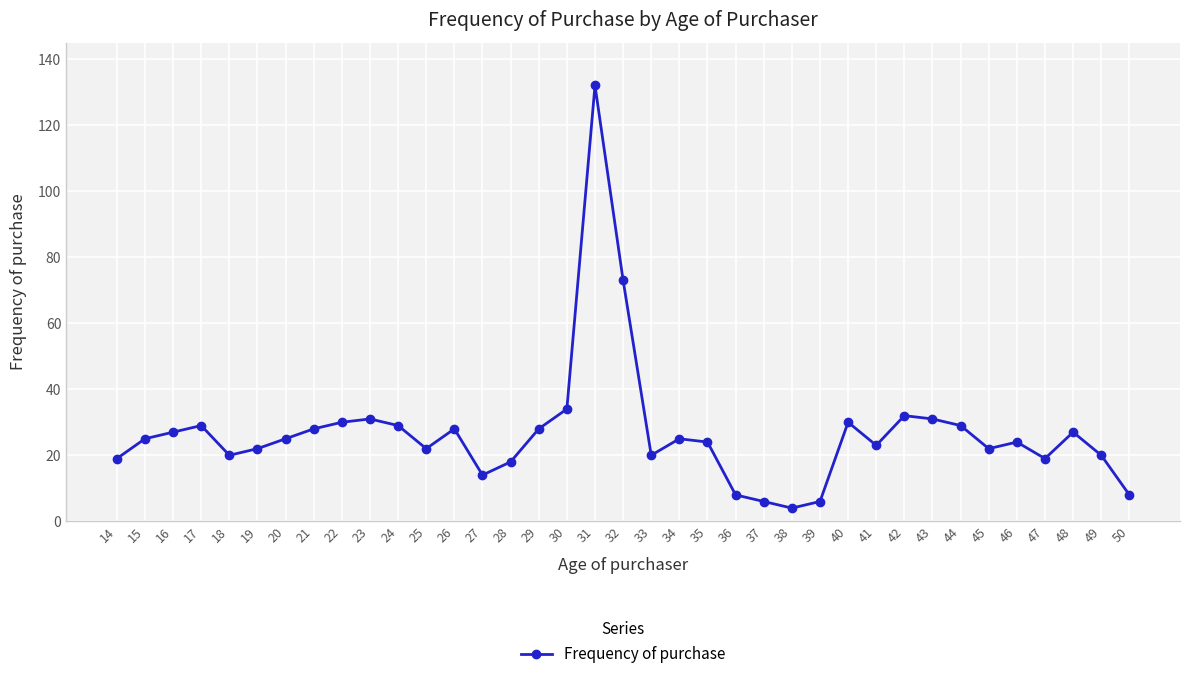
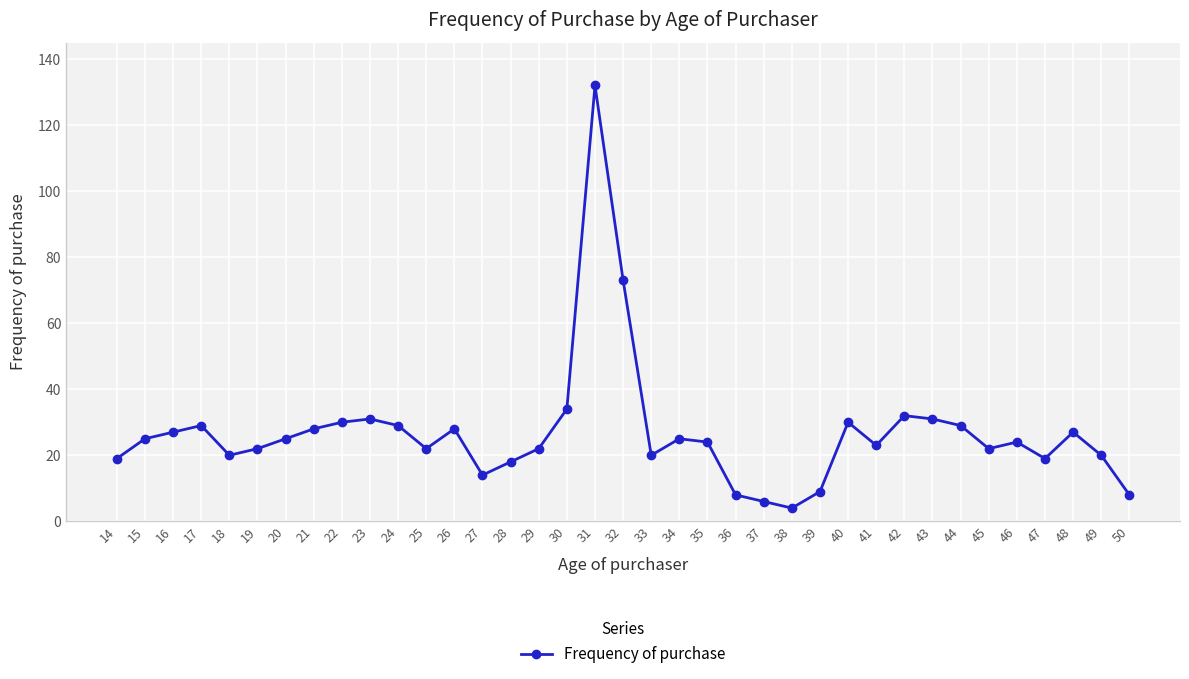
  {
    "14": 19,
    "15": 25,
    "16": 27,
    "17": 29,
    "18": 20,
    "19": 22,
    "20": 25,
    "21": 28,
    "22": 30,
    "23": 31,
    "24": 29,
    "25": 22,
    "26": 28,
    "27": 14,
    "28": 18,
-   "29": 28,
+   "29": 22,
    "30": 34,
    "31": 132,
    "32": 73,
    "33": 20,
    "34": 25,
    "35": 24,
    "36": 8,
    "37": 6,
    "38": 4,
-   "39": 6,
+   "39": 9,
    "40": 30,
    "41": 23,
    "42": 32,
    "43": 31,
    "44": 29,
    "45": 22,
    "46": 24,
    "47": 19,
    "48": 27,
    "49": 20,
    "50": 8
  }
